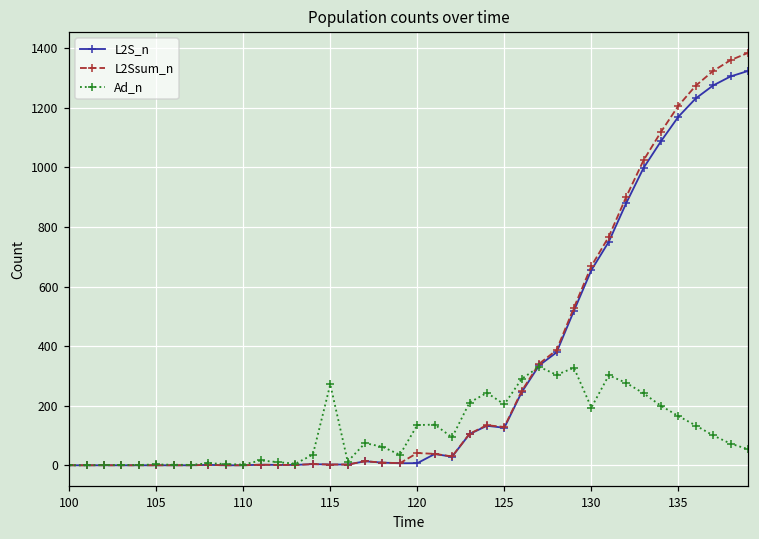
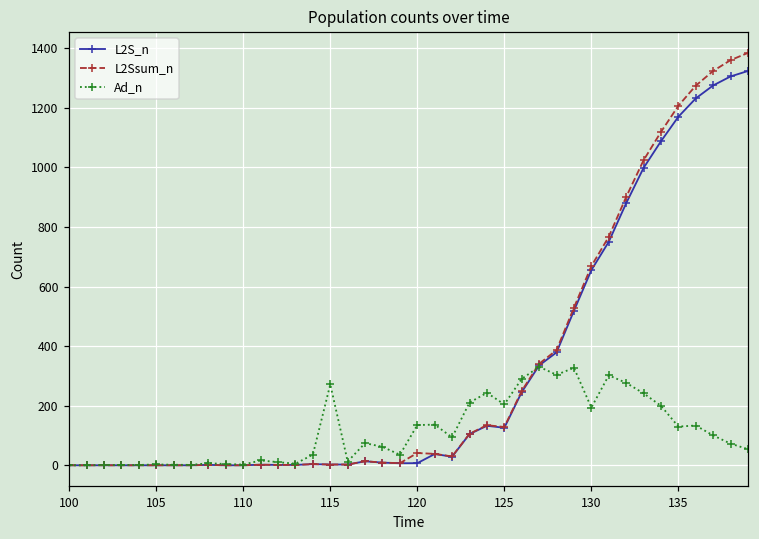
  {
    "L2S_n": {
      "120": 10,
      "130": 660,
      "135": 1170
    },
    "L2Ssum_n": {
      "120": 40,
      "130": 670,
      "135": 1210
    },
    "Ad_n": {
      "115": 270,
      "120": 130,
      "125": 200,
      "130": 190,
-     "135": 170
+     "135": 130
    }
  }
